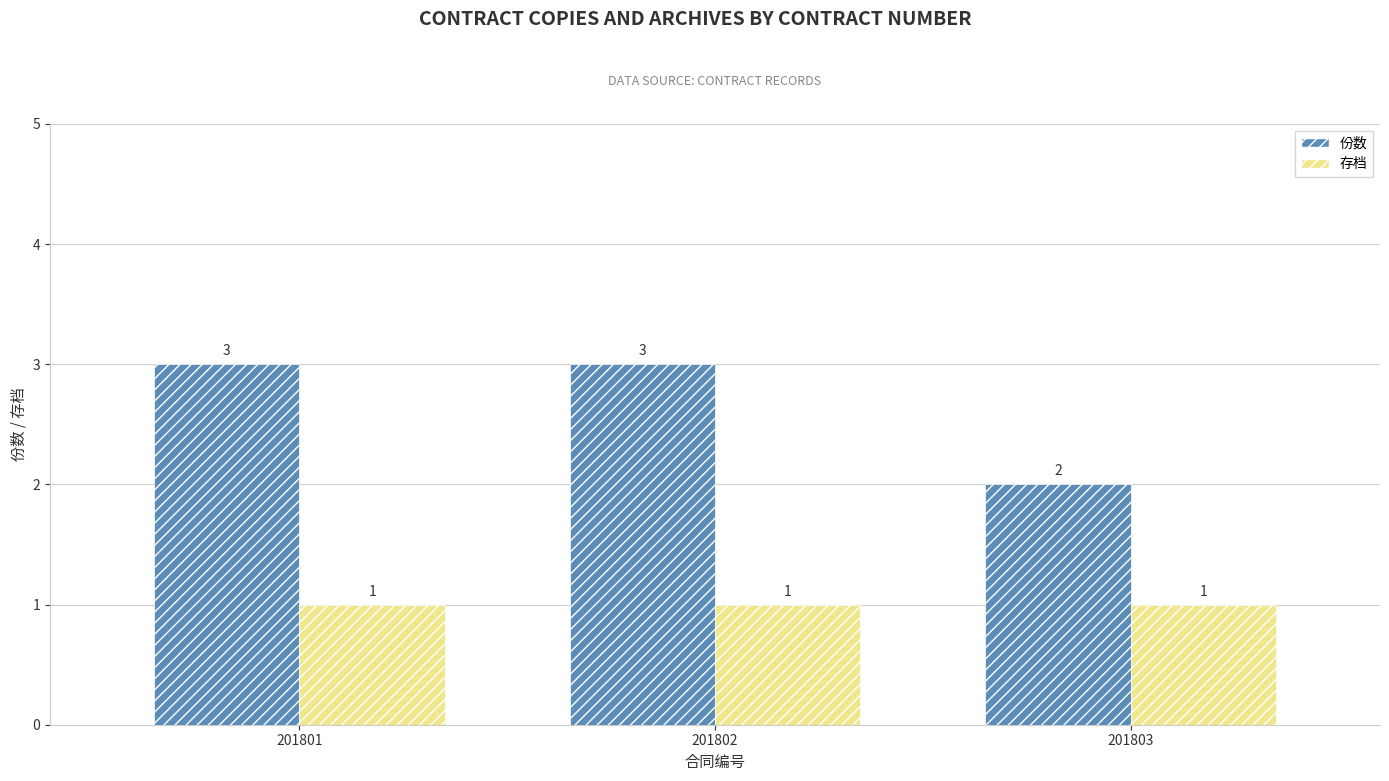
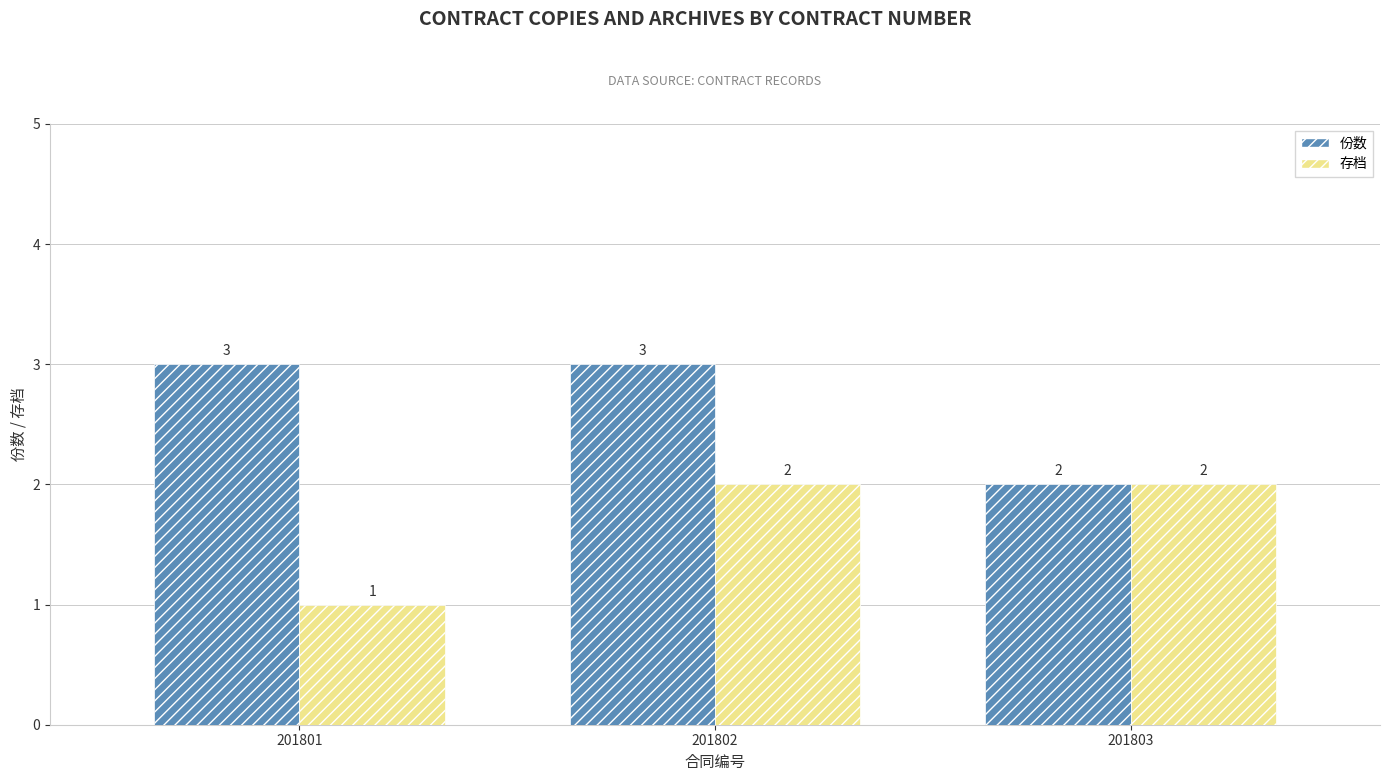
  {
    "份数": {
      "201801": 3,
      "201802": 3,
      "201803": 2
    },
    "存档": {
      "201801": 1,
-     "201802": 1,
-     "201803": 1
+     "201802": 2,
+     "201803": 2
    }
  }
